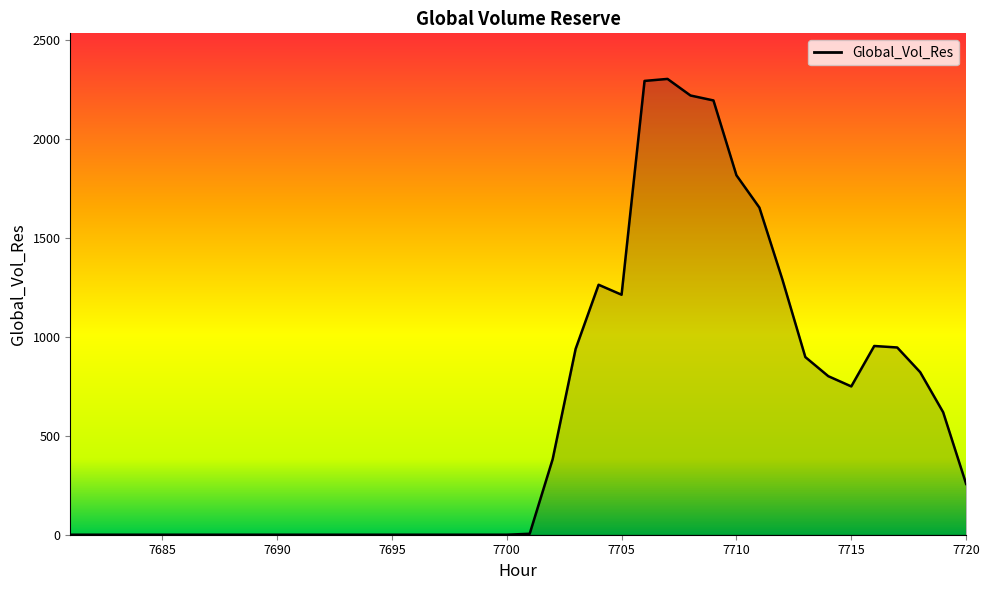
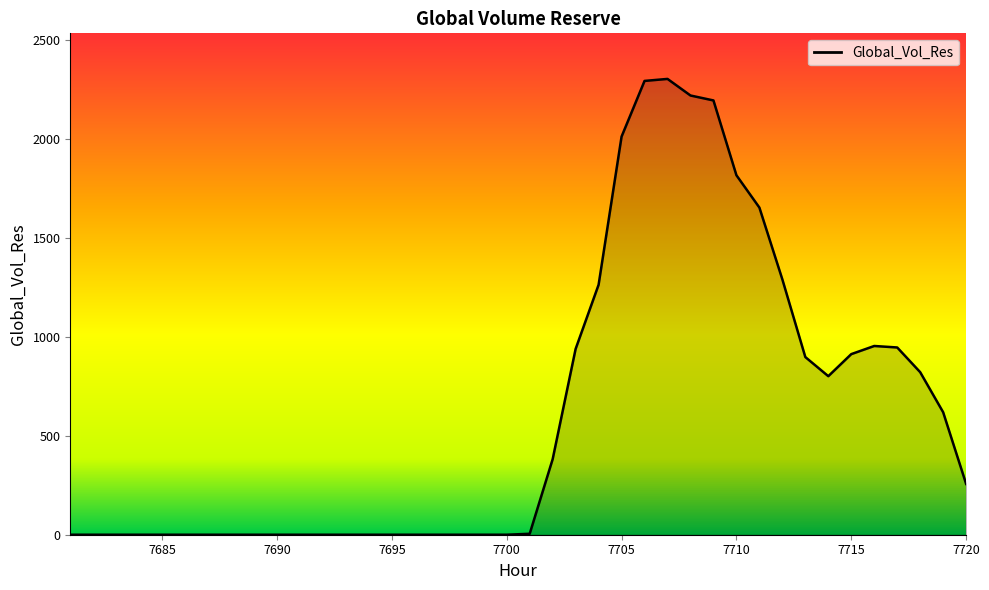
  {
    "7685": 0,
    "7690": 0,
    "7695": 0,
    "7700": 0,
-   "7705": 1210,
+   "7705": 2010,
    "7710": 1820,
-   "7715": 750,
+   "7715": 910,
    "7720": 260
  }
